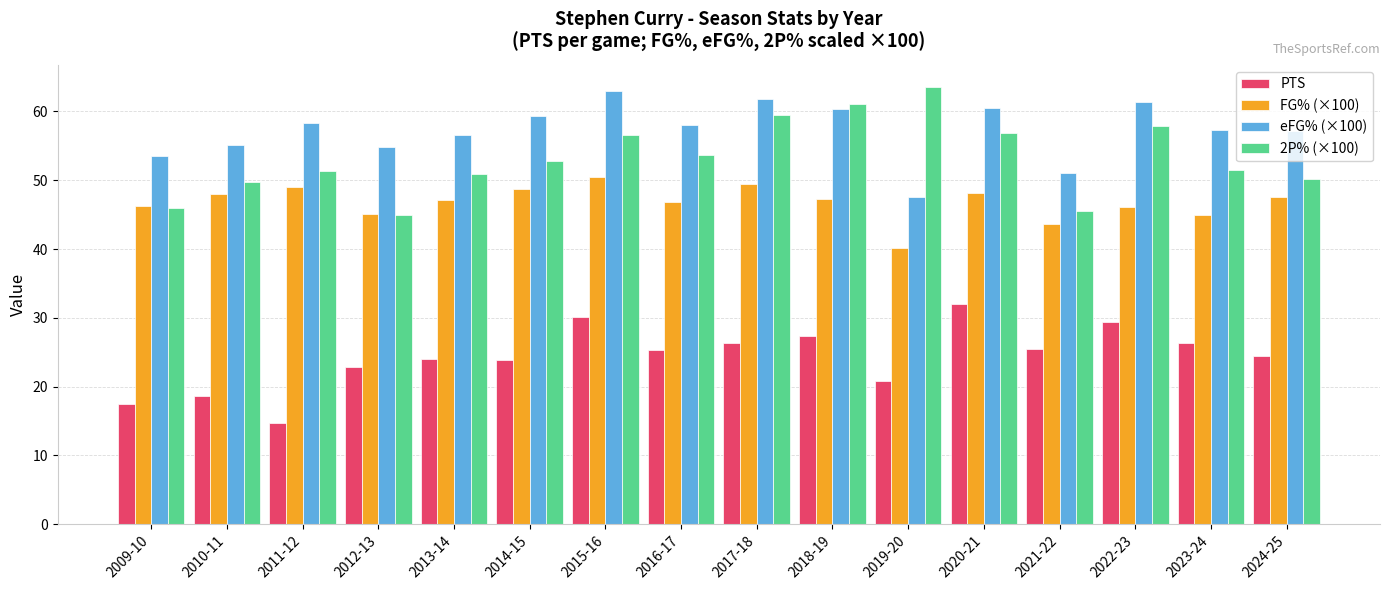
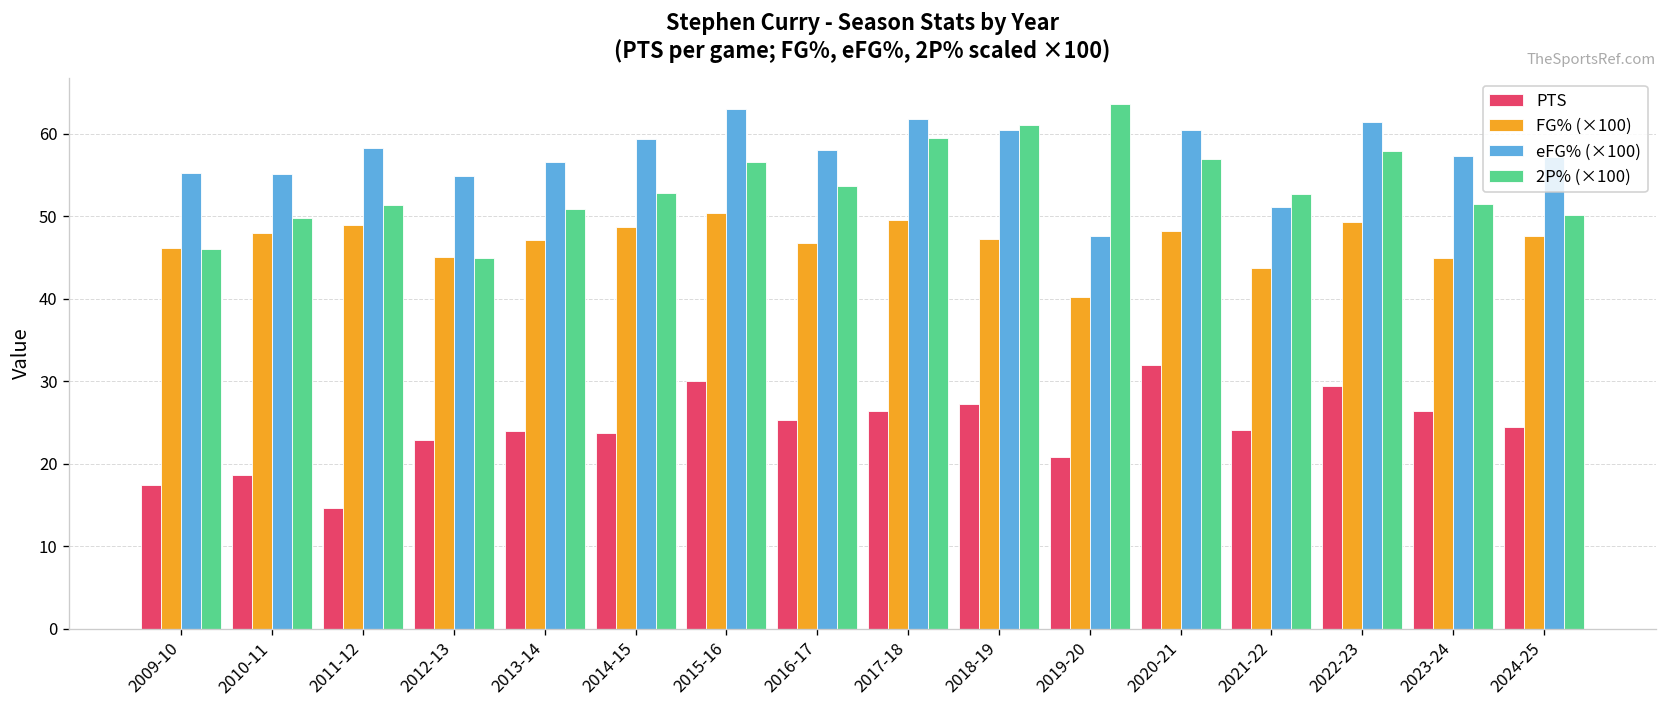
  {
    "PTS": {
      "2009-10": 18,
      "2010-11": 19,
      "2011-12": 15,
      "2012-13": 23,
      "2013-14": 24,
      "2014-15": 24,
      "2015-16": 30,
      "2016-17": 25,
      "2017-18": 26,
      "2018-19": 27,
      "2019-20": 21,
      "2020-21": 32,
-     "2021-22": 26,
+     "2021-22": 24,
      "2022-23": 29,
      "2023-24": 26,
      "2024-25": 25
    },
    "FG% (×100)": {
      "2009-10": 46,
      "2010-11": 48,
      "2011-12": 49,
      "2012-13": 45,
      "2013-14": 47,
      "2014-15": 49,
      "2015-16": 50,
      "2016-17": 47,
      "2017-18": 50,
      "2018-19": 47,
      "2019-20": 40,
      "2020-21": 48,
      "2021-22": 44,
-     "2022-23": 46,
+     "2022-23": 49,
      "2023-24": 45,
      "2024-25": 48
    },
    "eFG% (×100)": {
-     "2009-10": 54,
+     "2009-10": 55,
      "2010-11": 55,
      "2011-12": 58,
      "2012-13": 55,
      "2013-14": 57,
      "2014-15": 59,
      "2015-16": 63,
      "2016-17": 58,
      "2017-18": 62,
      "2018-19": 60,
      "2019-20": 48,
      "2020-21": 61,
      "2021-22": 51,
      "2022-23": 61,
      "2023-24": 57
    },
    "2P% (×100)": {
      "2009-10": 46,
      "2010-11": 50,
      "2011-12": 51,
      "2012-13": 45,
      "2013-14": 51,
      "2014-15": 53,
      "2015-16": 57,
      "2016-17": 54,
      "2017-18": 60,
      "2018-19": 61,
      "2019-20": 64,
      "2020-21": 57,
-     "2021-22": 46,
+     "2021-22": 53,
      "2022-23": 58,
      "2023-24": 52,
      "2024-25": 50
    }
  }
